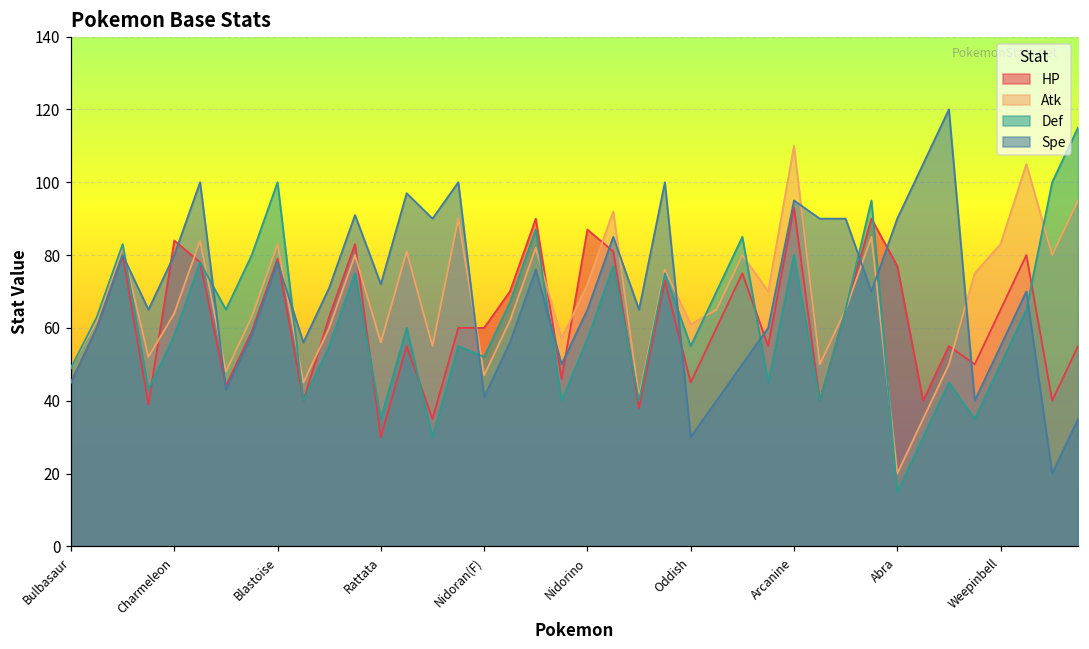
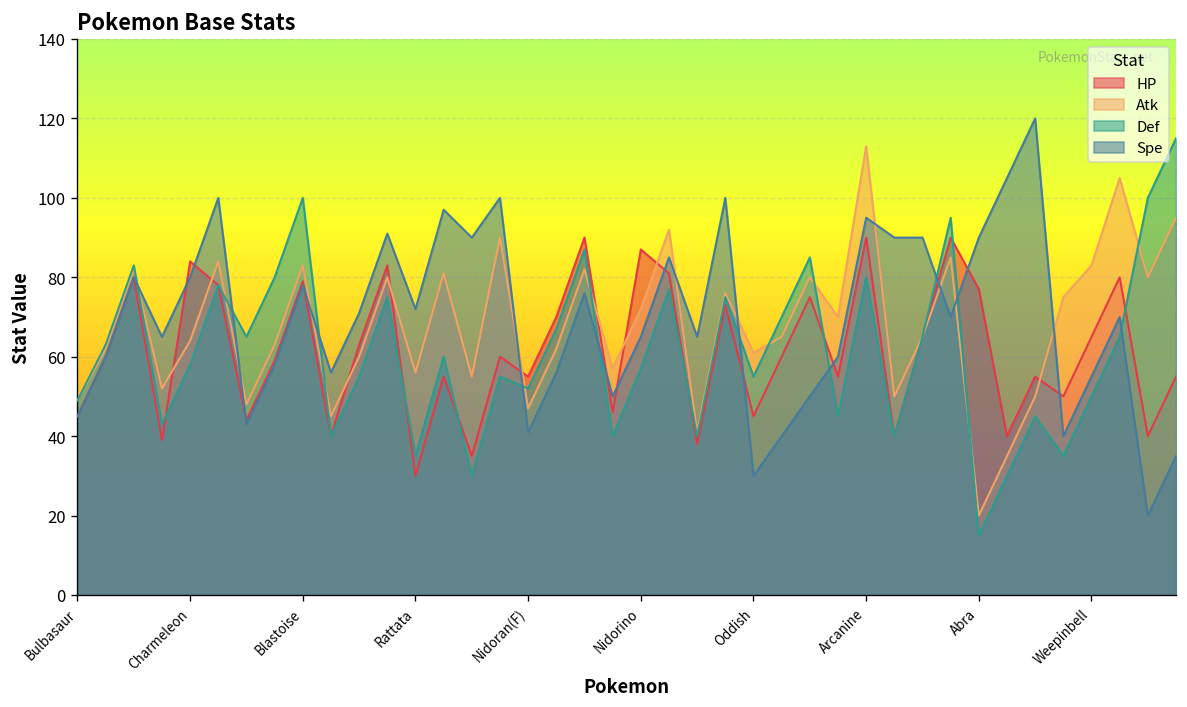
  {
    "HP": {
      "Charmeleon": 84,
      "Blastoise": 79,
      "Rattata": 30,
-     "Nidoran(F)": 60,
+     "Nidoran(F)": 55,
      "Nidorino": 87,
      "Oddish": 45,
-     "Arcanine": 93,
+     "Arcanine": 90,
      "Abra": 77,
      "Weepinbell": 65
    },
    "Atk": {
      "Charmeleon": 64,
      "Blastoise": 83,
      "Rattata": 56,
      "Nidoran(F)": 47,
      "Nidorino": 72,
      "Oddish": 61,
-     "Arcanine": 110,
+     "Arcanine": 113,
      "Abra": 20,
      "Weepinbell": 83
    }
  }
